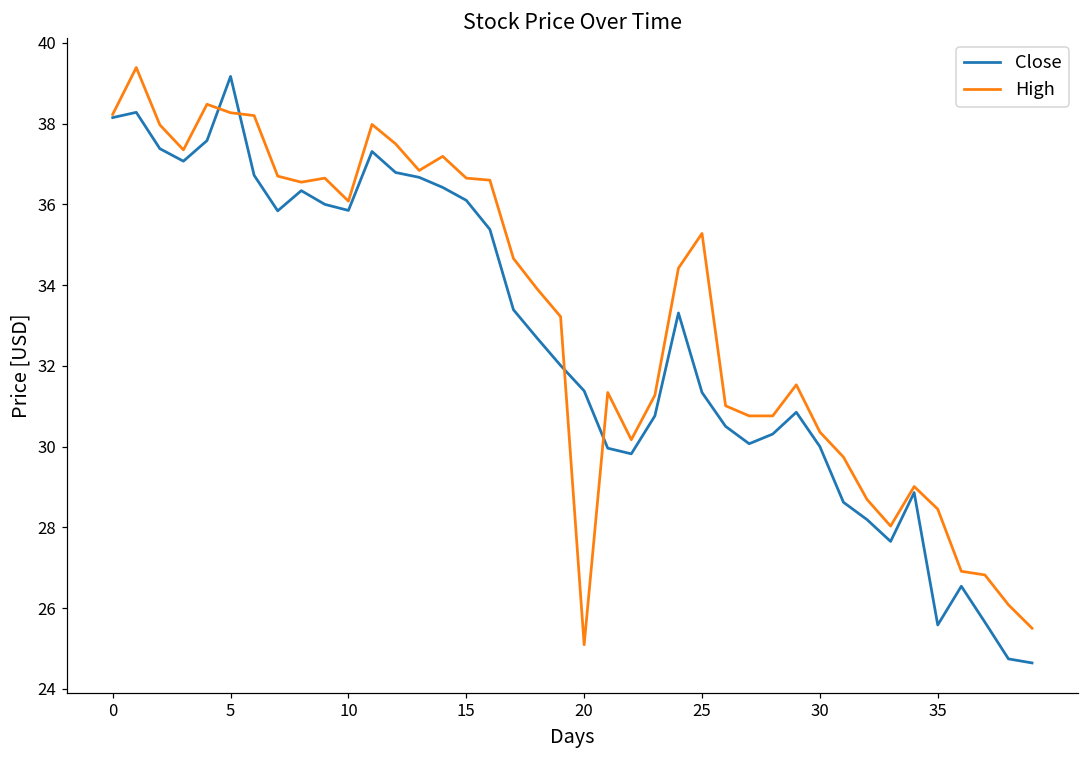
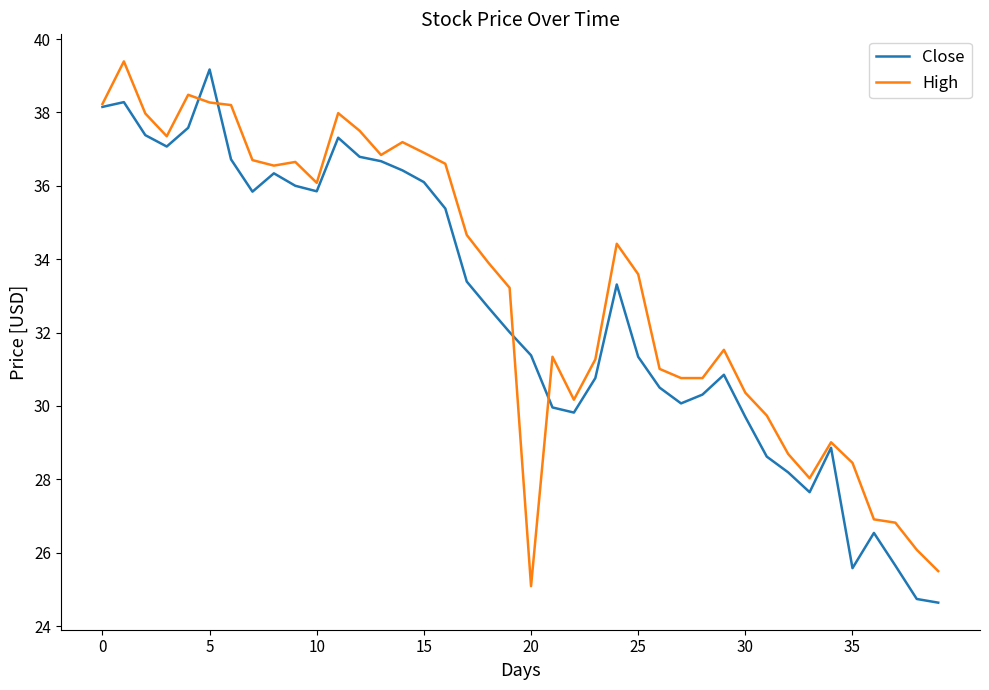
  {
    "Close": {
      "0": 38.2,
      "5": 39.2,
      "10": 35.9,
      "15": 36.1,
      "20": 31.4,
      "25": 31.3,
-     "30": 30.0,
+     "30": 29.7,
      "35": 25.6
    },
    "High": {
      "0": 38.2,
      "5": 38.3,
      "10": 36.1,
-     "15": 36.7,
+     "15": 36.9,
      "20": 25.1,
-     "25": 35.3,
+     "25": 33.6,
      "30": 30.4,
      "35": 28.5
    }
  }
